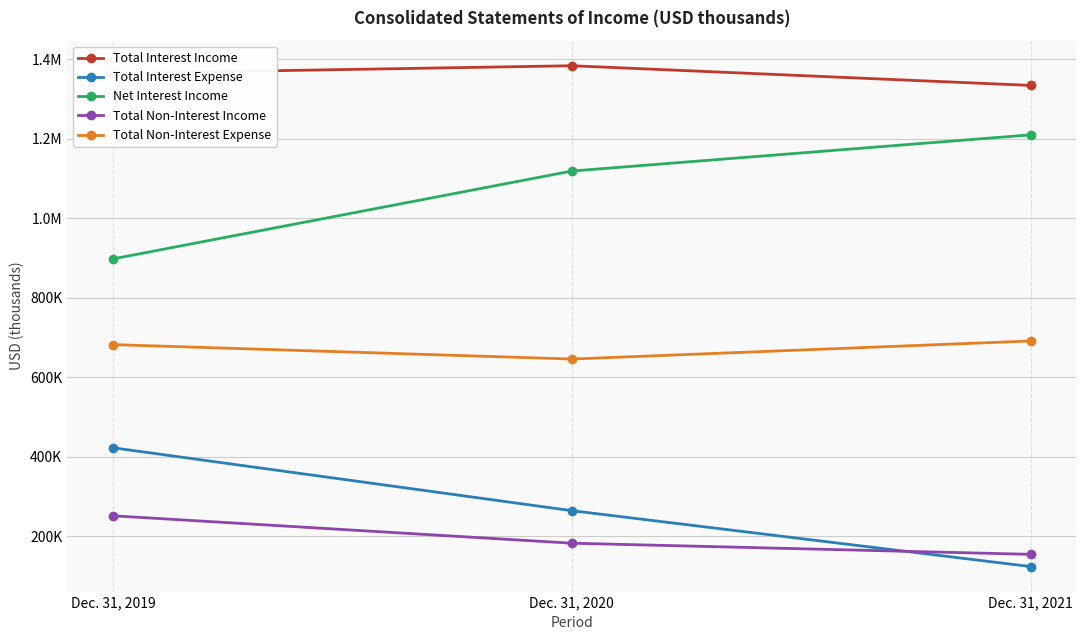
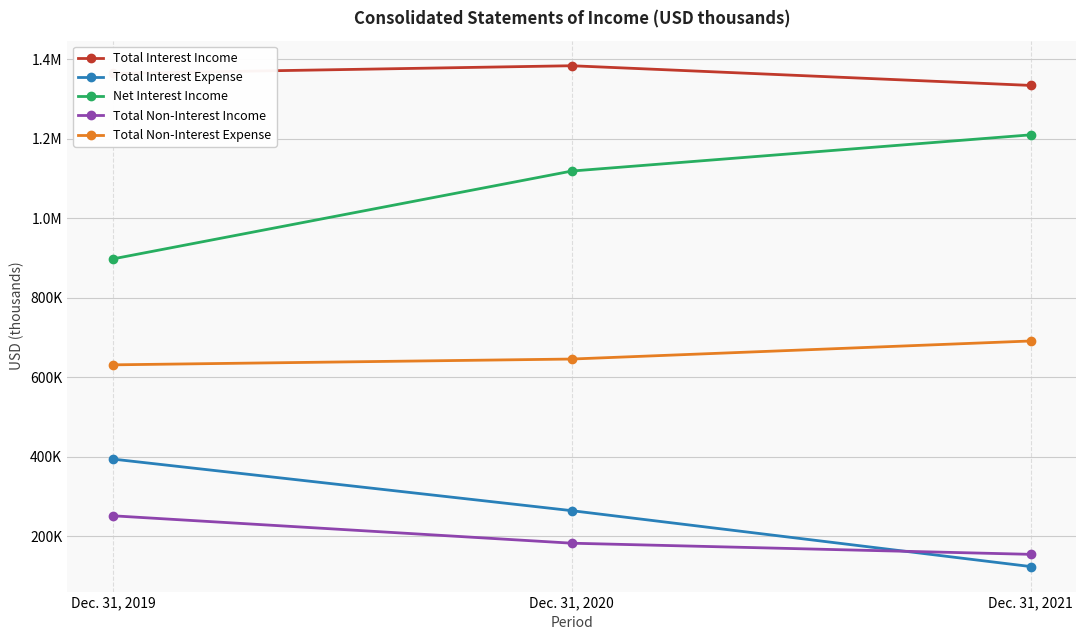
  {
    "Total Interest Income": {
      "Dec. 31, 2020": 1380000,
      "Dec. 31, 2021": 1330000
    },
    "Total Interest Expense": {
-     "Dec. 31, 2019": 420000,
+     "Dec. 31, 2019": 390000,
      "Dec. 31, 2020": 260000,
      "Dec. 31, 2021": 120000
    },
    "Net Interest Income": {
      "Dec. 31, 2019": 900000,
      "Dec. 31, 2020": 1120000,
      "Dec. 31, 2021": 1210000
    },
    "Total Non-Interest Income": {
      "Dec. 31, 2019": 250000,
      "Dec. 31, 2020": 180000,
      "Dec. 31, 2021": 160000
    },
    "Total Non-Interest Expense": {
-     "Dec. 31, 2019": 680000,
+     "Dec. 31, 2019": 630000,
      "Dec. 31, 2020": 650000,
      "Dec. 31, 2021": 690000
    }
  }
